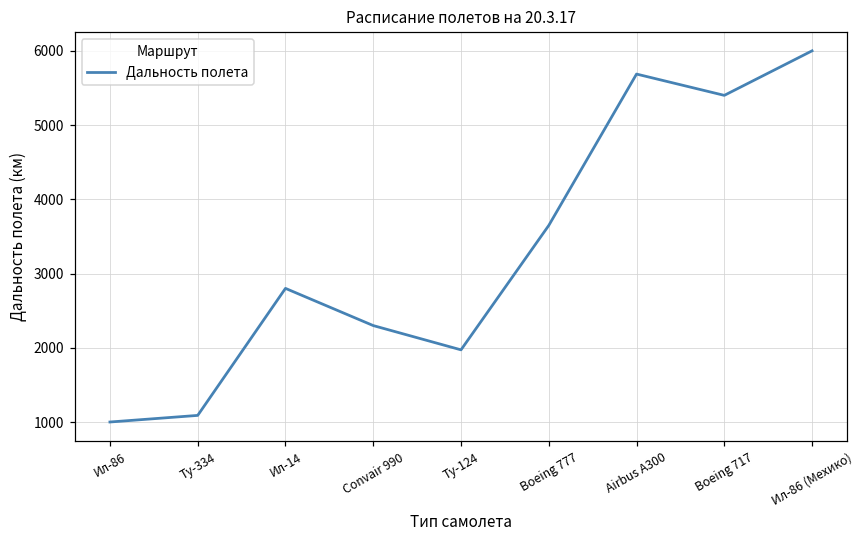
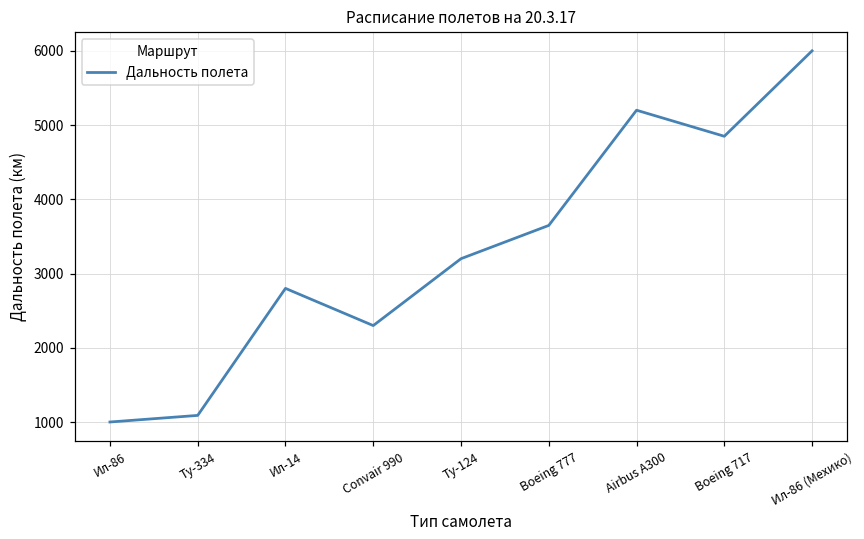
  {
    "Ил-86": 1000,
    "Ту-334": 1100,
    "Ил-14": 2800,
    "Convair 990": 2300,
-   "Ту-124": 2000,
+   "Ту-124": 3200,
    "Boeing 777": 3600,
-   "Airbus A300": 5700,
-   "Boeing 717": 5400,
+   "Airbus A300": 5200,
+   "Boeing 717": 4800,
    "Ил-86 (Мехико)": 6000
  }
